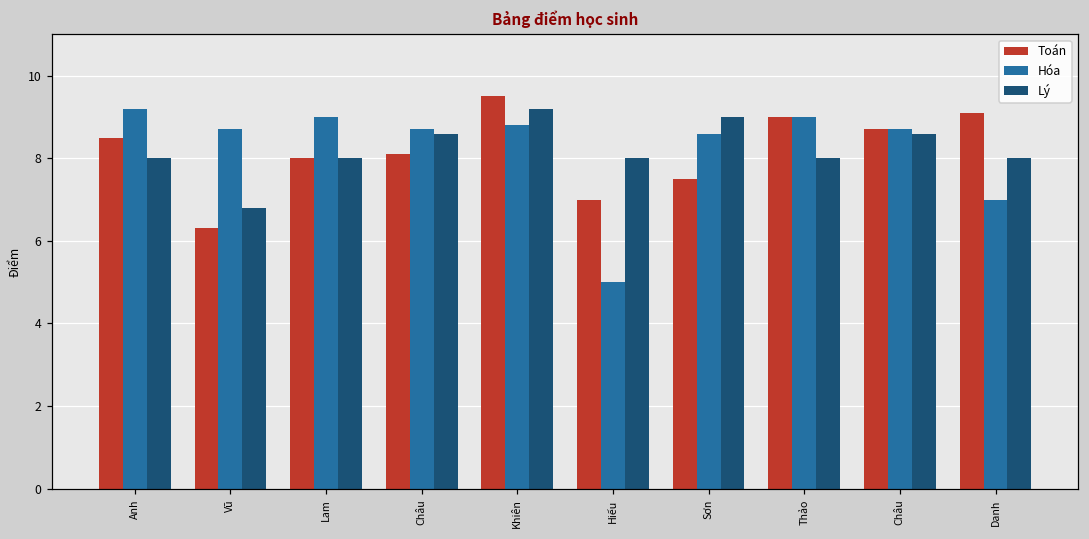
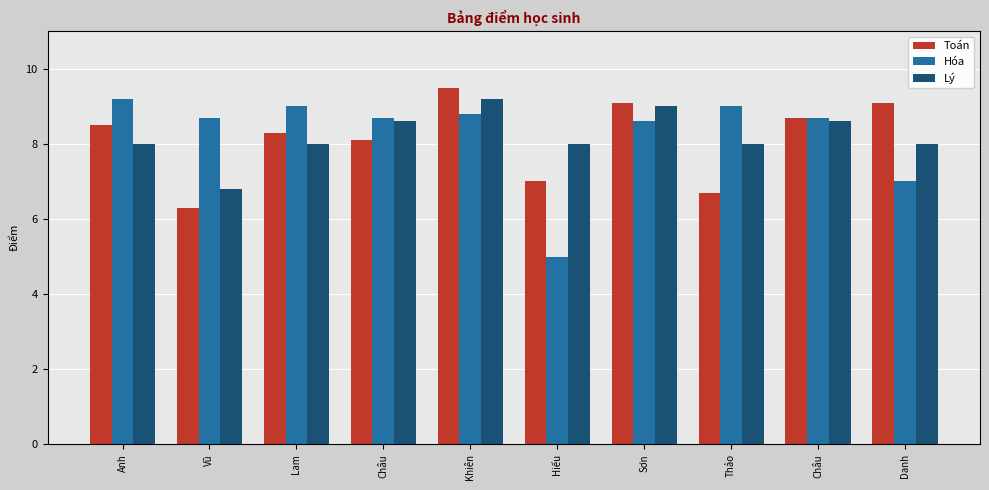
  {
    "Toán": {
      "Anh": 8.5,
      "Vũ": 6.3,
-     "Lam": 8.0,
+     "Lam": 8.3,
      "Khiên": 9.5,
      "Hiếu": 7.0,
-     "Sơn": 7.5,
-     "Thảo": 9.0,
+     "Sơn": 9.1,
+     "Thảo": 6.7,
      "Danh": 9.1
    }
  }
